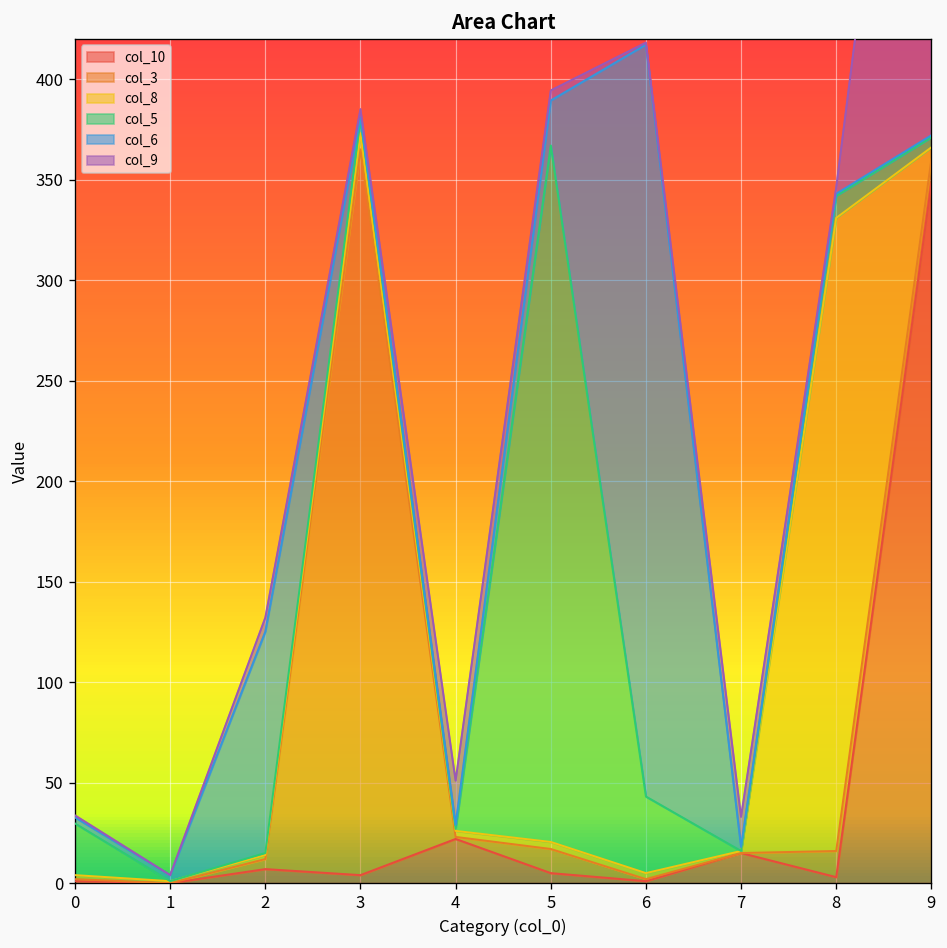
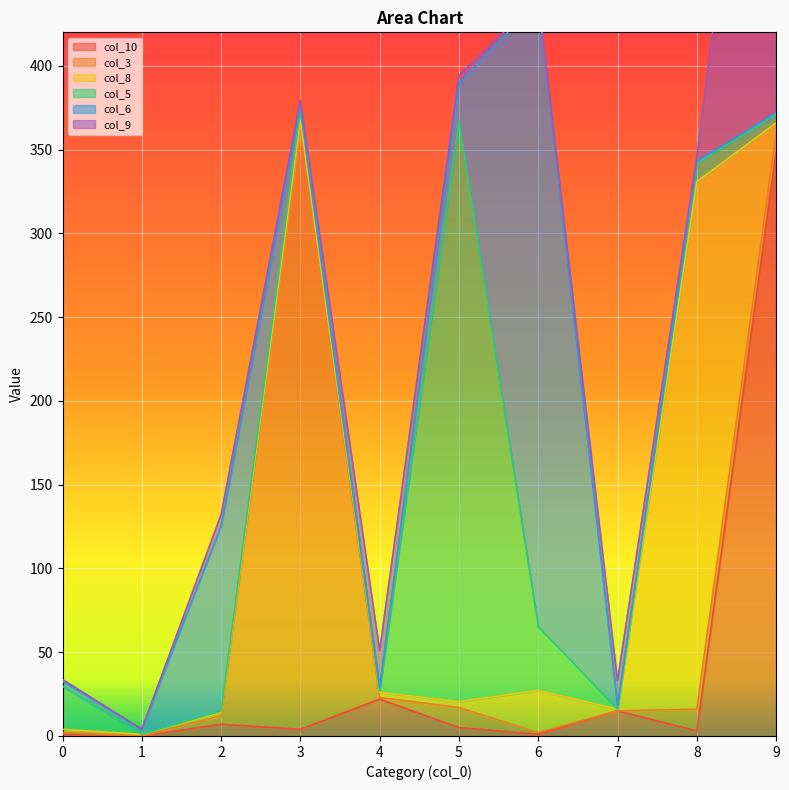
  {
    "col_8": {
      "0": 2,
-     "3": 8,
+     "3": 3,
      "5": 4,
-     "6": 3,
+     "6": 25,
      "8": 315,
      "9": 6
    },
    "col_5": {
      "0": 26,
      "5": 346,
      "6": 38
    },
    "col_6": {
      "2": 110,
      "4": 2,
      "5": 22,
      "7": 2
    },
    "col_9": {
      "2": 7,
      "3": 4,
      "4": 22,
      "5": 5,
      "7": 15,
      "8": 3
    }
  }
